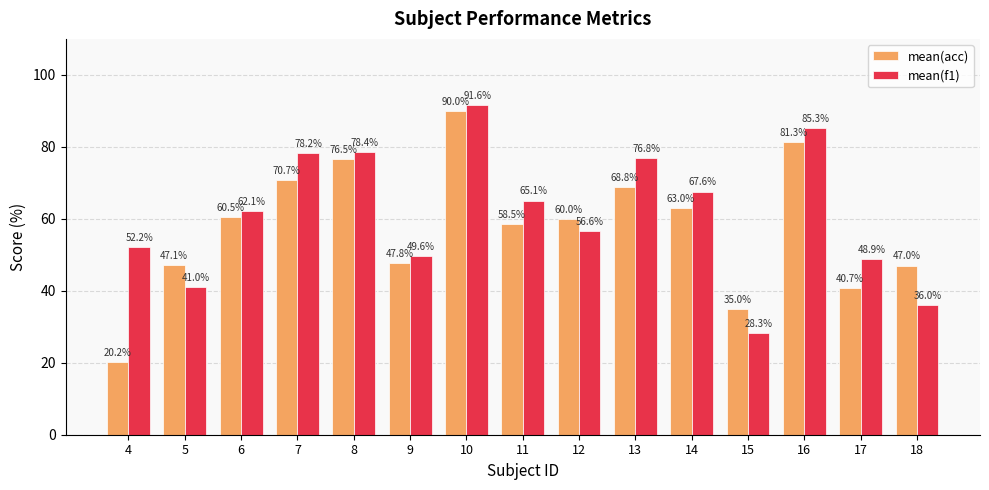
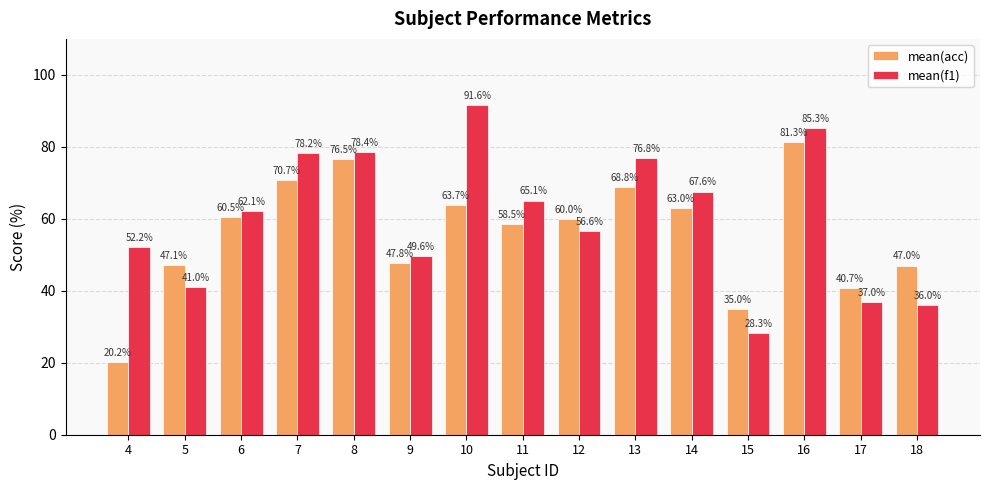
  {
    "mean(acc)": {
      "4": "20.2%",
      "5": "47.1%",
      "6": "60.5%",
      "7": "70.7%",
      "8": "76.5%",
      "9": "47.8%",
-     "10": "90.0%",
+     "10": "63.7%",
      "11": "58.5%",
      "12": "60.0%",
      "13": "68.8%",
      "14": "63.0%",
      "15": "35.0%",
      "16": "81.3%",
      "17": "40.7%",
      "18": "47.0%"
    },
    "mean(f1)": {
      "4": "52.2%",
      "5": "41.0%",
      "6": "62.1%",
      "7": "78.2%",
      "8": "78.4%",
      "9": "49.6%",
      "10": "91.6%",
      "11": "65.1%",
      "12": "56.6%",
      "13": "76.8%",
      "14": "67.6%",
      "15": "28.3%",
      "16": "85.3%",
-     "17": "48.9%",
+     "17": "37.0%",
      "18": "36.0%"
    }
  }
